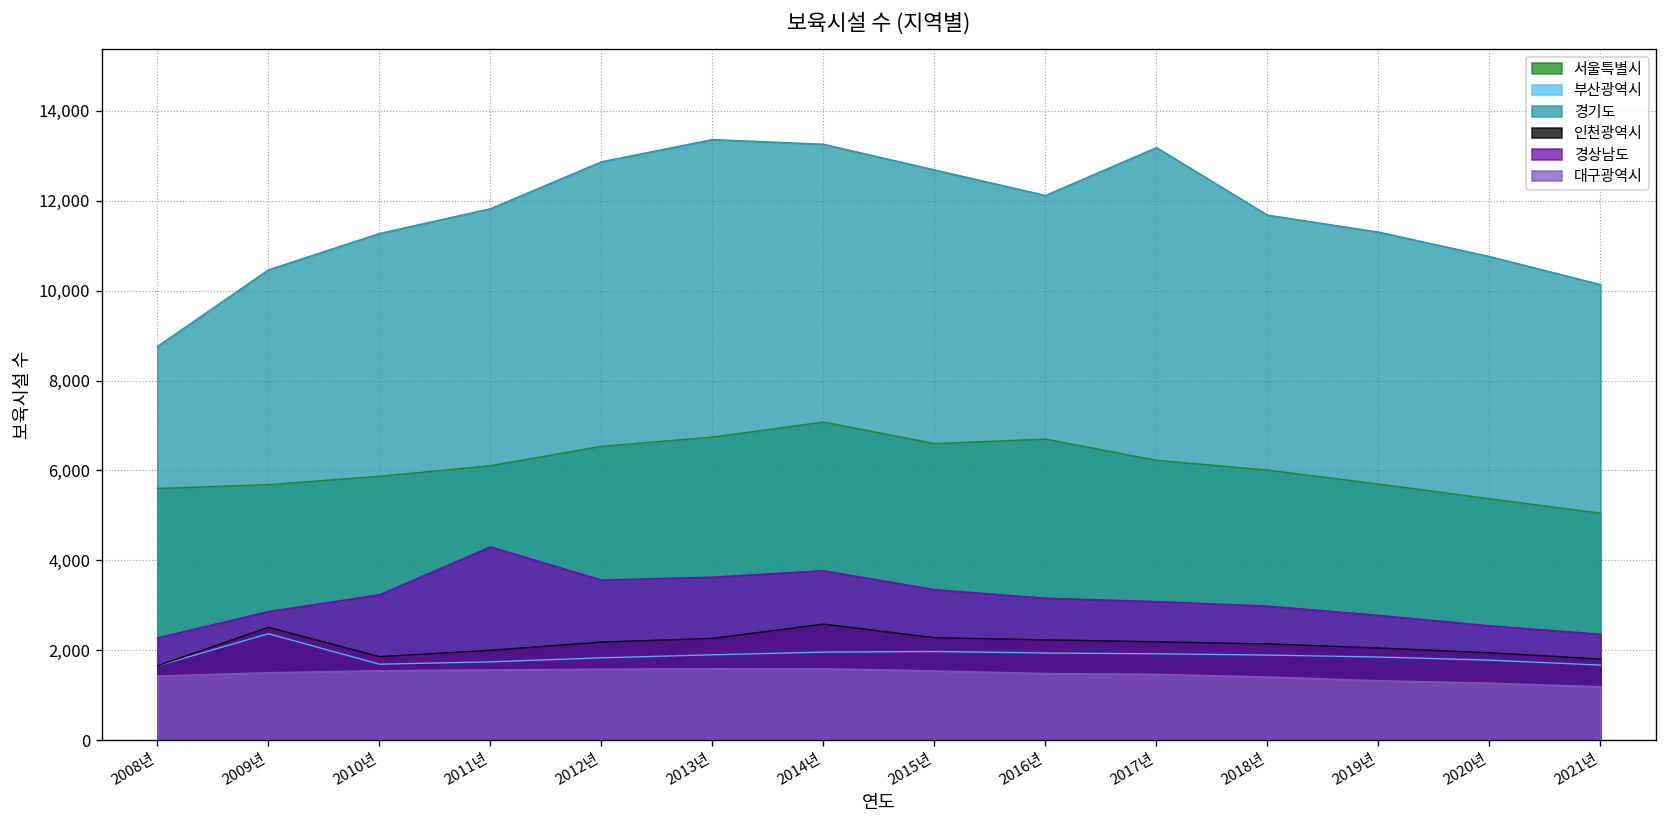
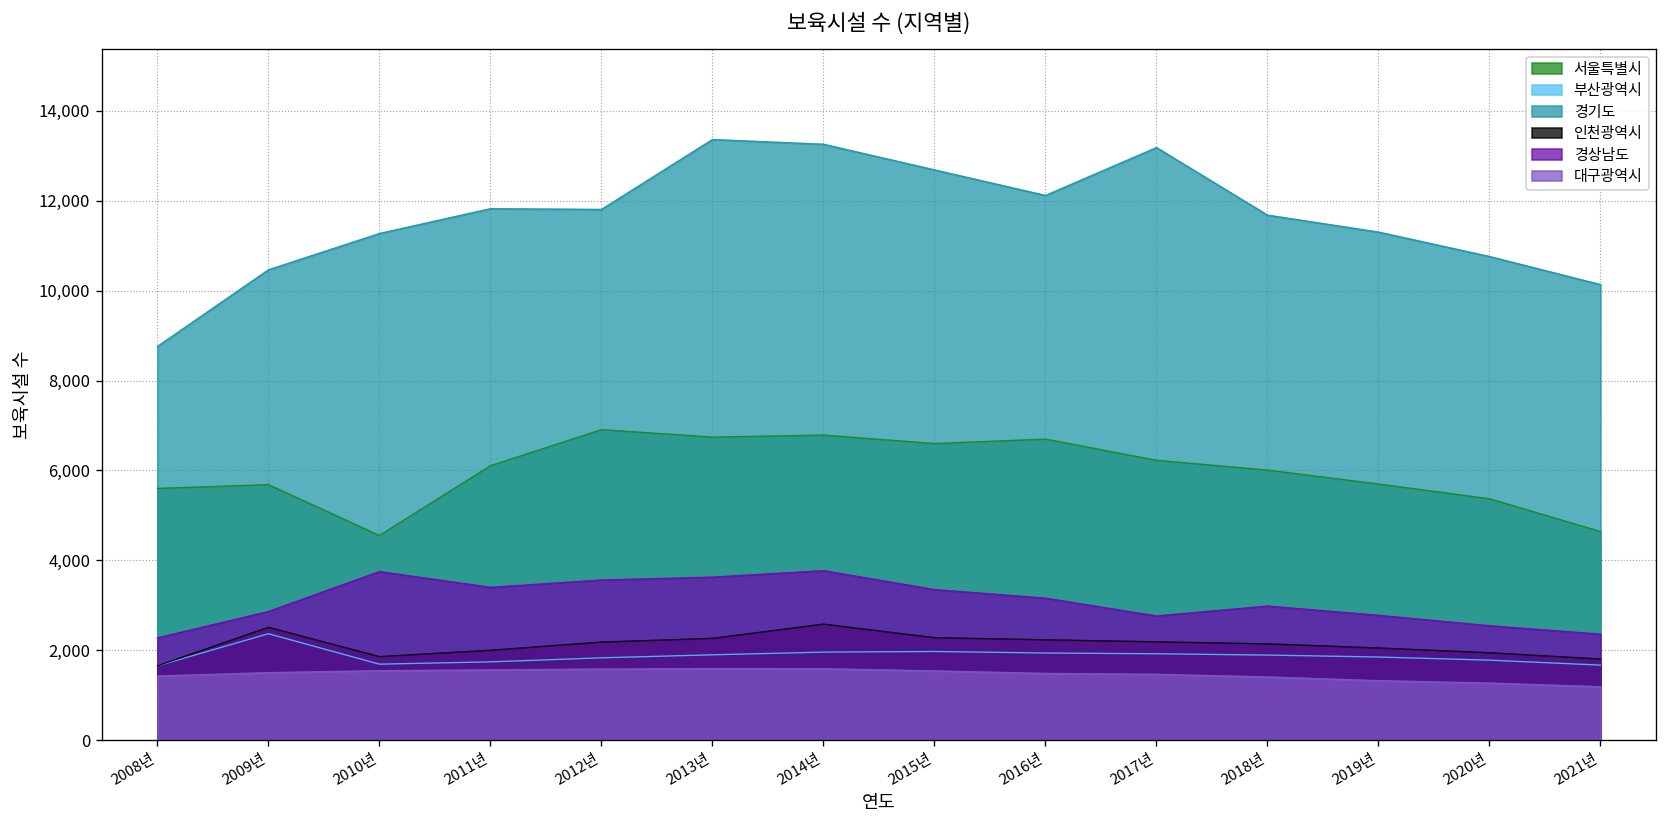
  {
    "서울특별시": {
      "2008년": "5,600",
      "2009년": "5,700",
-     "2010년": "5,900",
+     "2010년": "4,600",
      "2011년": "6,100",
-     "2012년": "6,500",
+     "2012년": "6,900",
      "2013년": "6,700",
-     "2014년": "7,100",
+     "2014년": "6,800",
      "2015년": "6,600",
      "2016년": "6,700",
      "2017년": "6,200",
      "2018년": "6,000",
      "2019년": "5,700",
      "2020년": "5,400",
-     "2021년": "5,000"
+     "2021년": "4,600"
    },
    "부산광역시": {
      "2009년": "2,400",
      "2010년": "1,700",
      "2011년": "1,700",
      "2012년": "1,800",
      "2013년": "1,900",
      "2014년": "2,000",
      "2015년": "2,000",
      "2016년": "1,900",
      "2017년": "1,900",
      "2018년": "1,900",
      "2019년": "1,800",
      "2020년": "1,800",
      "2021년": "1,700"
    },
    "경기도": {
      "2008년": "8,800",
      "2009년": "10,500",
      "2010년": "11,300",
      "2011년": "11,800",
-     "2012년": "12,900",
+     "2012년": "11,800",
      "2013년": "13,400",
      "2014년": "13,300",
      "2015년": "12,700",
      "2016년": "12,100",
      "2017년": "13,200",
      "2018년": "11,700",
      "2019년": "11,300",
      "2020년": "10,800",
      "2021년": "10,100"
    },
    "인천광역시": {
      "2009년": "2,500",
      "2010년": "1,900",
      "2011년": "2,000",
      "2012년": "2,200",
      "2013년": "2,300",
      "2014년": "2,600",
      "2015년": "2,300",
      "2016년": "2,200",
      "2017년": "2,200",
      "2018년": "2,100",
      "2019년": "2,000",
      "2020년": "1,900",
      "2021년": "1,800"
    },
    "경상남도": {
      "2008년": "2,300",
      "2009년": "2,900",
-     "2010년": "3,200",
-     "2011년": "4,300",
+     "2010년": "3,800",
+     "2011년": "3,400",
      "2012년": "3,600",
      "2013년": "3,600",
      "2014년": "3,800",
      "2015년": "3,300",
      "2016년": "3,200",
-     "2017년": "3,100",
+     "2017년": "2,800",
      "2018년": "3,000",
      "2019년": "2,800",
      "2020년": "2,500",
      "2021년": "2,400"
    },
    "대구광역시": {
      "2008년": "1,400",
      "2009년": "1,500",
      "2010년": "1,500",
      "2011년": "1,600",
      "2012년": "1,600",
      "2013년": "1,600",
      "2014년": "1,600",
      "2015년": "1,500",
      "2016년": "1,500",
      "2017년": "1,500",
      "2018년": "1,400",
      "2019년": "1,300",
      "2020년": "1,300",
      "2021년": "1,200"
    }
  }
